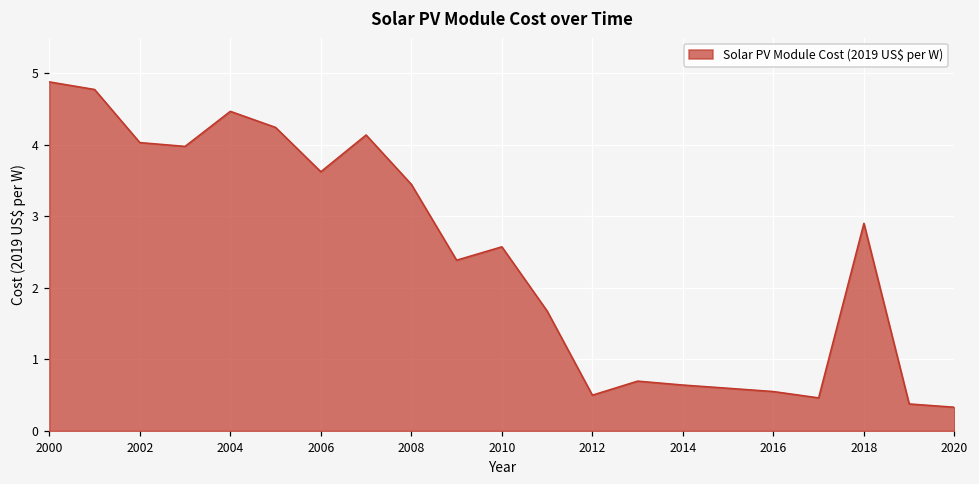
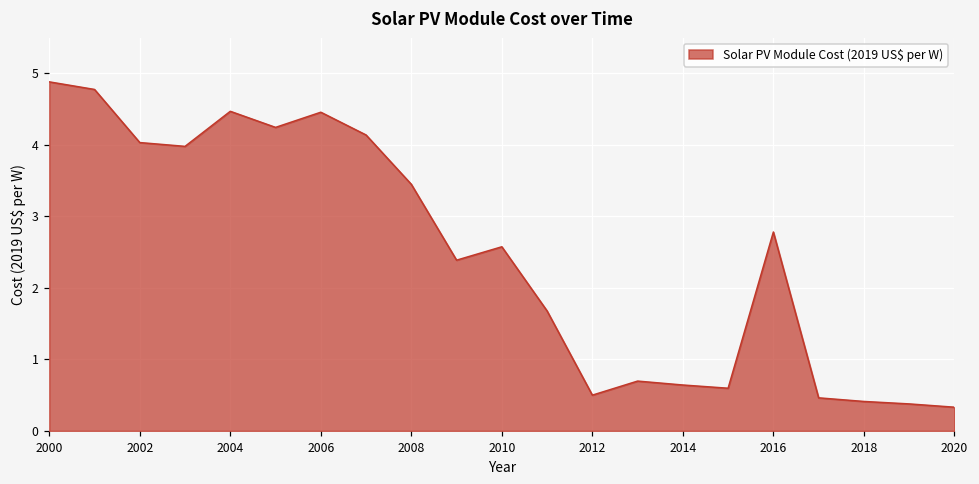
  {
    "2000": 4.9,
    "2002": 4.0,
    "2004": 4.5,
-   "2006": 3.6,
+   "2006": 4.5,
    "2008": 3.4,
    "2010": 2.6,
    "2012": 0.5,
    "2014": 0.6,
-   "2016": 0.6,
-   "2018": 2.9,
+   "2016": 2.8,
+   "2018": 0.4,
    "2020": 0.3
  }
